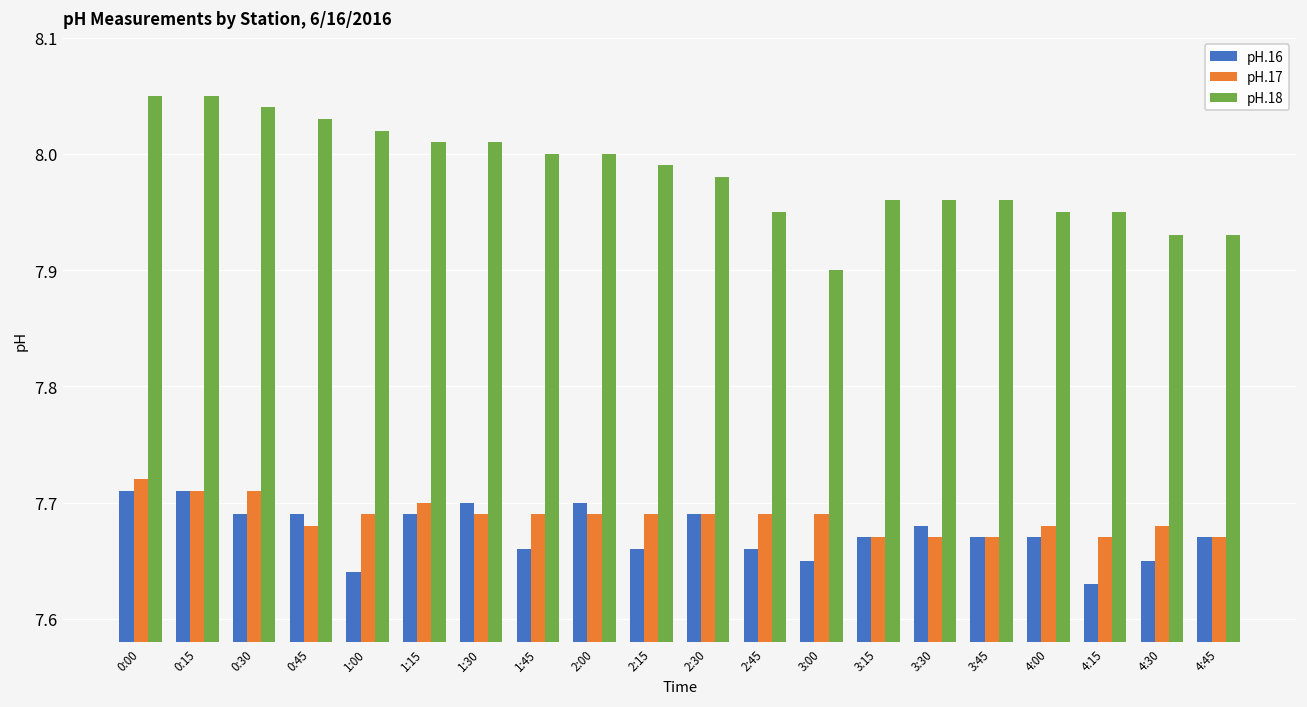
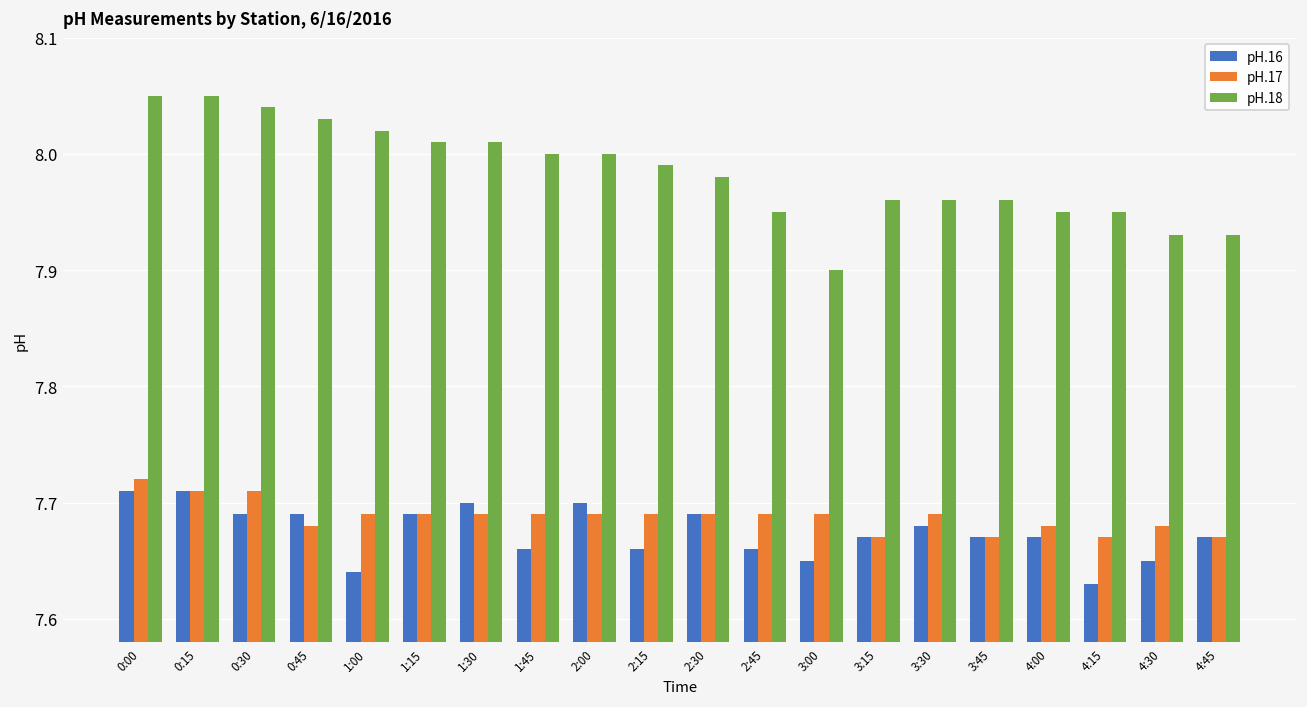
  {
    "pH.16": {
      "0:00": 7.71,
      "0:15": 7.71,
      "0:30": 7.69,
      "0:45": 7.69,
      "1:00": 7.64,
      "1:15": 7.69,
      "1:30": 7.70,
      "1:45": 7.66,
      "2:00": 7.70,
      "2:15": 7.66,
      "2:30": 7.69,
      "2:45": 7.66,
      "3:00": 7.65,
      "3:15": 7.67,
      "3:30": 7.68,
      "3:45": 7.67,
      "4:00": 7.67,
      "4:15": 7.63,
      "4:30": 7.65,
      "4:45": 7.67
    },
    "pH.17": {
      "0:00": 7.72,
      "0:15": 7.71,
      "0:30": 7.71,
      "0:45": 7.68,
      "1:00": 7.69,
-     "1:15": 7.70,
+     "1:15": 7.69,
      "1:30": 7.69,
      "1:45": 7.69,
      "2:00": 7.69,
      "2:15": 7.69,
      "2:30": 7.69,
      "2:45": 7.69,
      "3:00": 7.69,
      "3:15": 7.67,
-     "3:30": 7.67,
+     "3:30": 7.69,
      "3:45": 7.67,
      "4:00": 7.68,
      "4:15": 7.67,
      "4:30": 7.68,
      "4:45": 7.67
    },
    "pH.18": {
      "0:00": 8.05,
      "0:15": 8.05,
      "0:30": 8.04,
      "0:45": 8.03,
      "1:00": 8.02,
      "1:15": 8.01,
      "1:30": 8.01,
      "1:45": 8.00,
      "2:00": 8.00,
      "2:15": 7.99,
      "2:30": 7.98,
      "2:45": 7.95,
      "3:00": 7.90,
      "3:15": 7.96,
      "3:30": 7.96,
      "3:45": 7.96,
      "4:00": 7.95,
      "4:15": 7.95,
      "4:30": 7.93,
      "4:45": 7.93
    }
  }
